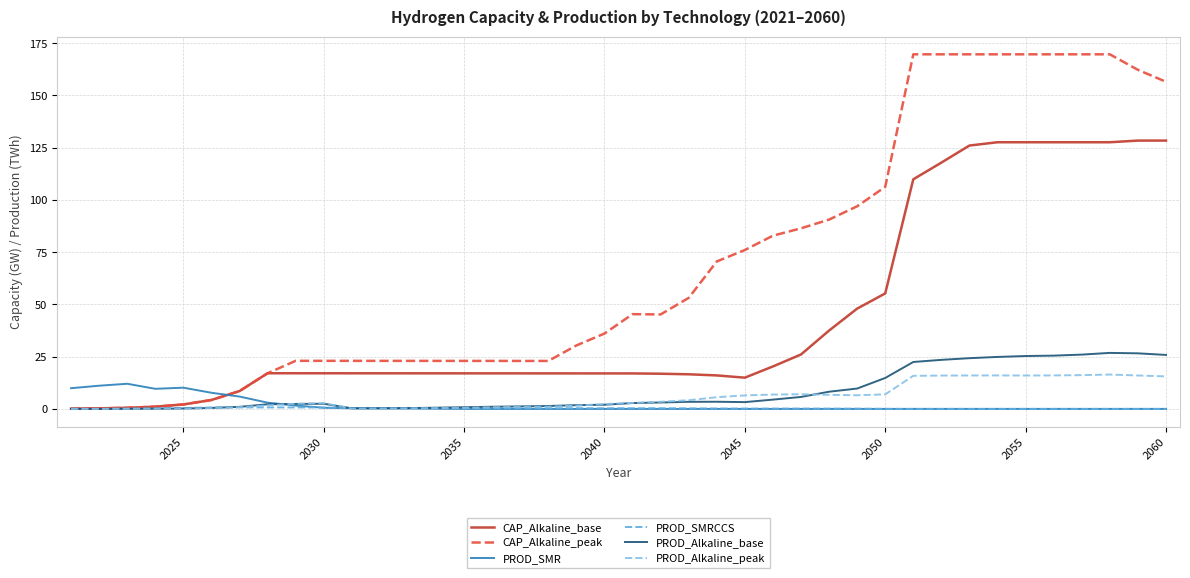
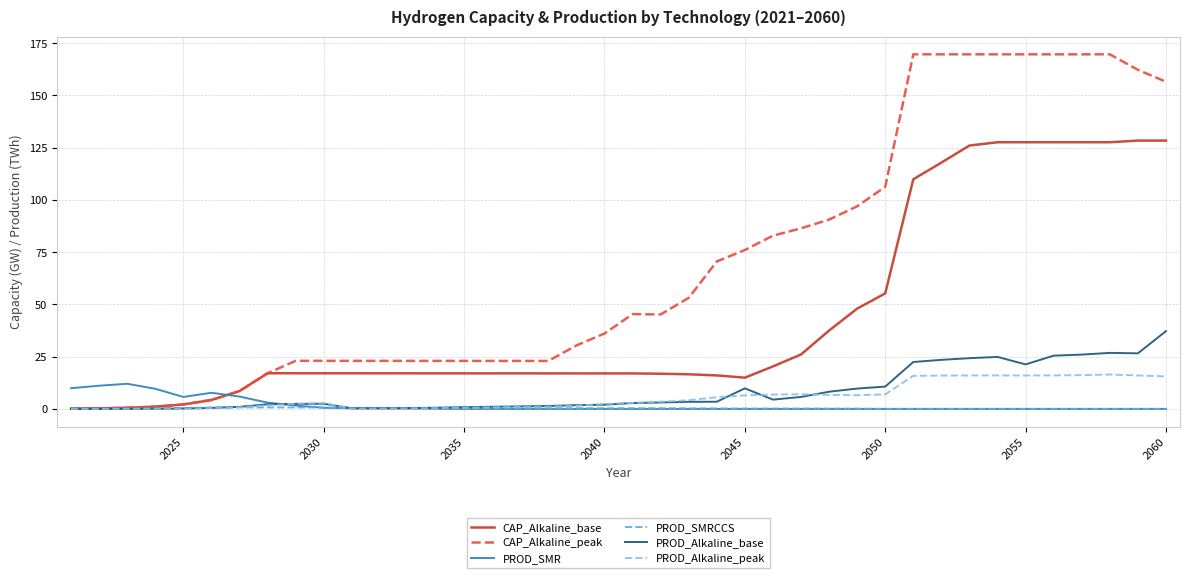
  {
    "PROD_SMR": {
-     "2025": 10
+     "2025": 6
    },
    "PROD_Alkaline_base": {
-     "2045": 3,
-     "2050": 15,
-     "2055": 25,
-     "2060": 26
+     "2045": 10,
+     "2050": 11,
+     "2055": 21,
+     "2060": 37
    }
  }
